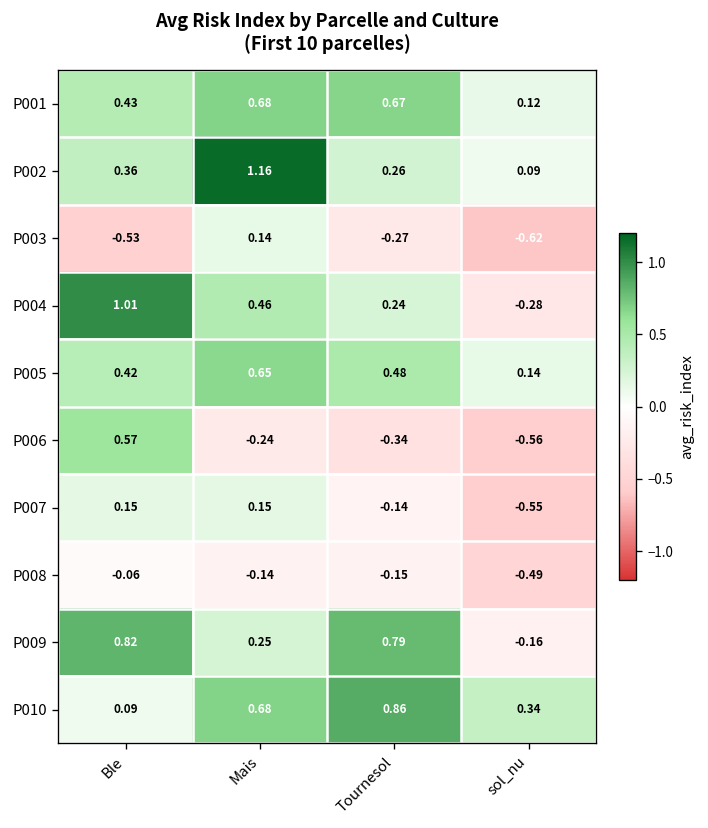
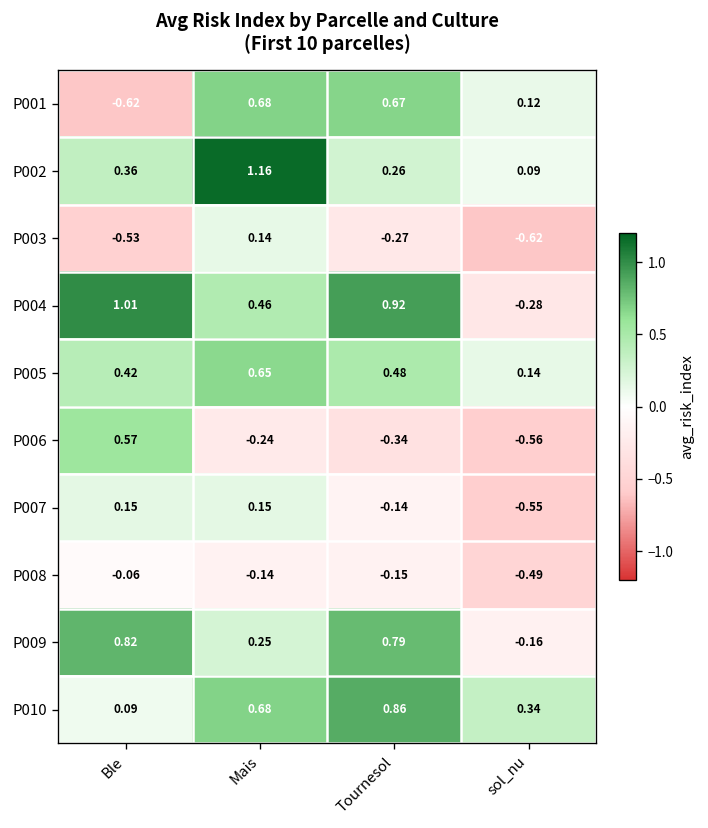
  {
    "P001": {
-     "Ble": 0.43,
+     "Ble": -0.62,
      "Mais": 0.68,
      "Tournesol": 0.67,
      "sol_nu": 0.12
    },
    "P002": {
      "Ble": 0.36,
      "Mais": 1.16,
      "Tournesol": 0.26,
      "sol_nu": 0.09
    },
    "P003": {
      "Ble": -0.53,
      "Mais": 0.14,
      "Tournesol": -0.27,
      "sol_nu": -0.62
    },
    "P004": {
      "Ble": 1.01,
      "Mais": 0.46,
-     "Tournesol": 0.24,
+     "Tournesol": 0.92,
      "sol_nu": -0.28
    },
    "P005": {
      "Ble": 0.42,
      "Mais": 0.65,
      "Tournesol": 0.48,
      "sol_nu": 0.14
    },
    "P006": {
      "Ble": 0.57,
      "Mais": -0.24,
      "Tournesol": -0.34,
      "sol_nu": -0.56
    },
    "P007": {
      "Ble": 0.15,
      "Mais": 0.15,
      "Tournesol": -0.14,
      "sol_nu": -0.55
    },
    "P008": {
      "Ble": -0.06,
      "Mais": -0.14,
      "Tournesol": -0.15,
      "sol_nu": -0.49
    },
    "P009": {
      "Ble": 0.82,
      "Mais": 0.25,
      "Tournesol": 0.79,
      "sol_nu": -0.16
    },
    "P010": {
      "Ble": 0.09,
      "Mais": 0.68,
      "Tournesol": 0.86,
      "sol_nu": 0.34
    }
  }
